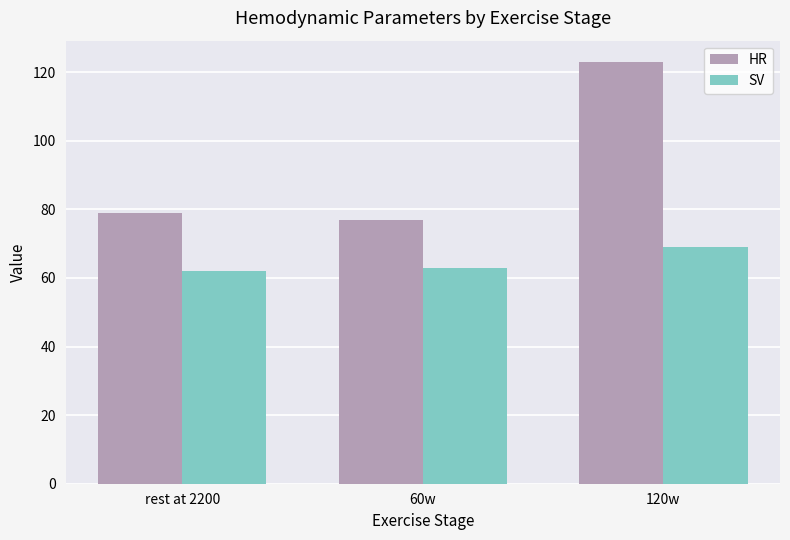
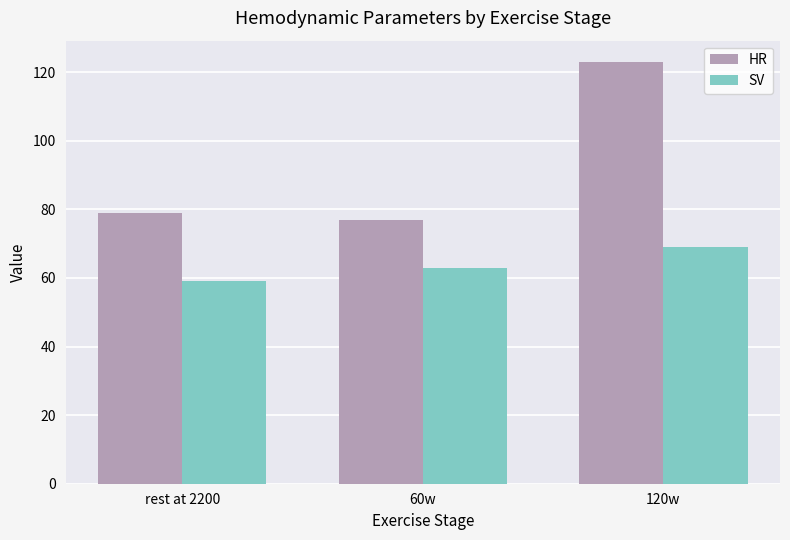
  {
    "HR": {
      "rest at 2200": 79,
      "60w": 77,
      "120w": 123
    },
    "SV": {
-     "rest at 2200": 62,
+     "rest at 2200": 59,
      "60w": 63,
      "120w": 69
    }
  }
